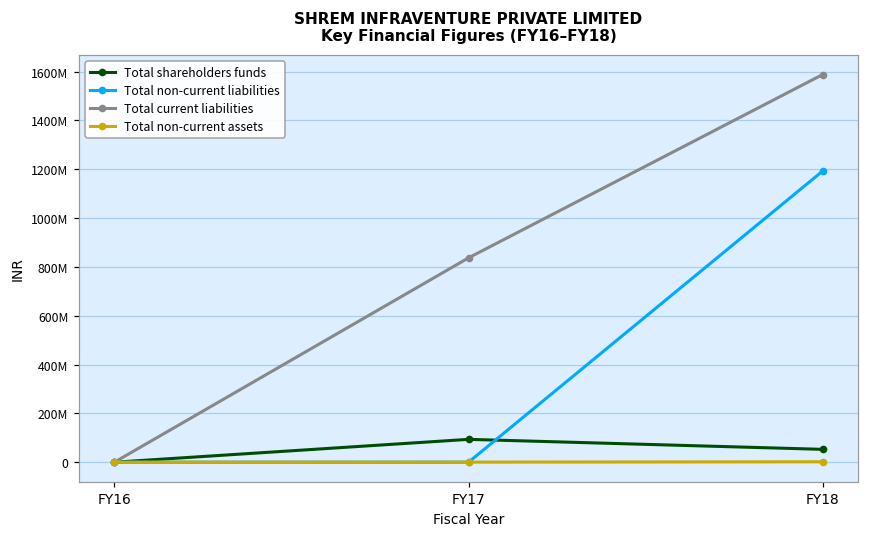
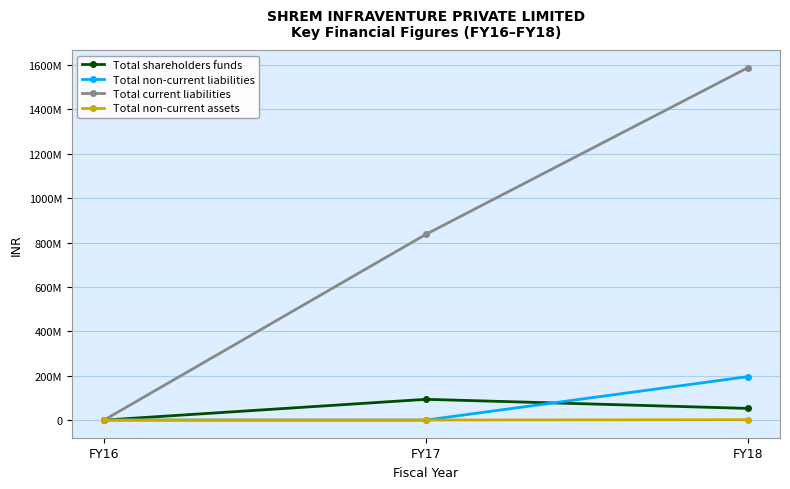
  {
    "Total shareholders funds": {
      "FY17": 90000000,
      "FY18": 50000000
    },
    "Total non-current liabilities": {
-     "FY18": 1190000000
+     "FY18": 200000000
    },
    "Total current liabilities": {
      "FY17": 840000000,
      "FY18": 1590000000
    },
    "Total non-current assets": {
      "FY18": 0
    }
  }
